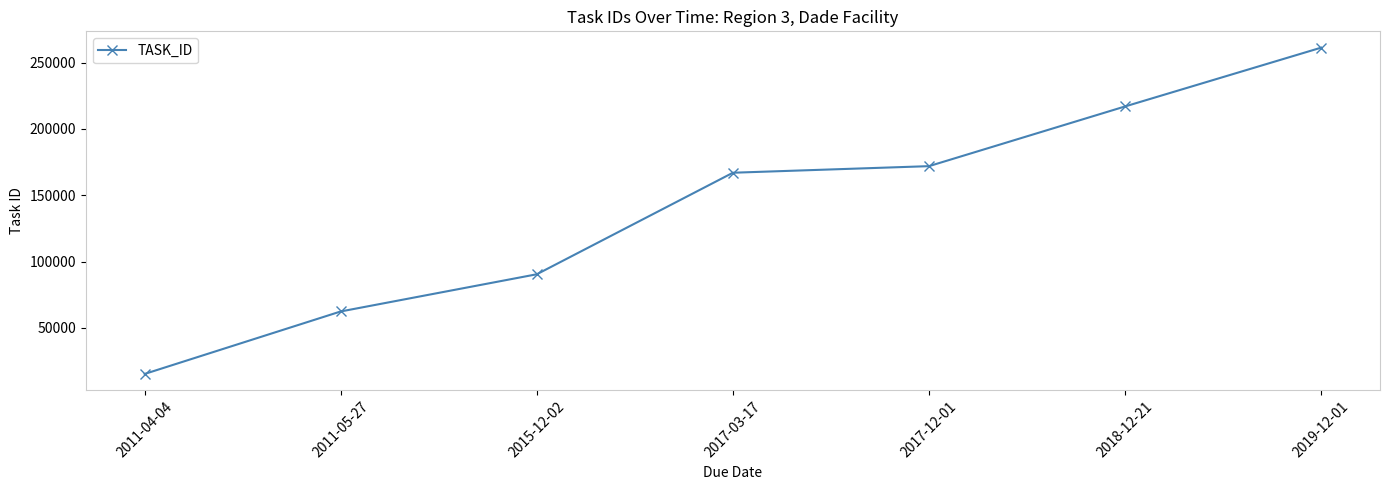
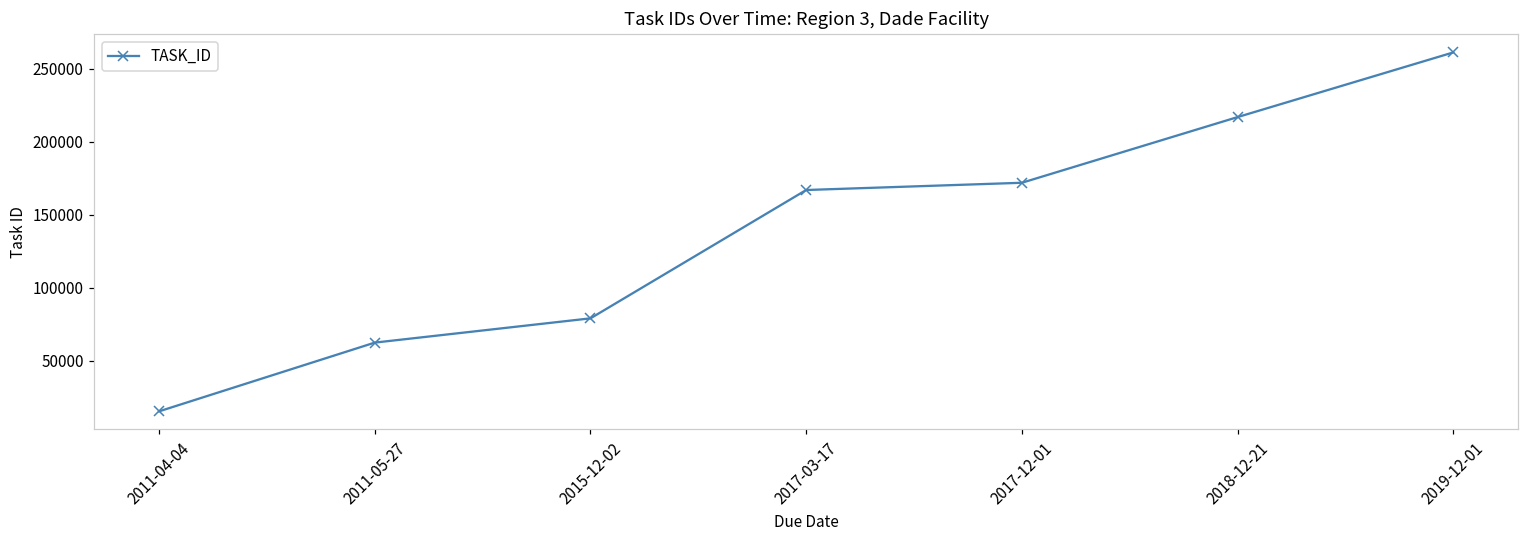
  {
    "2011-04-04": 15000,
    "2011-05-27": 62000,
-   "2015-12-02": 90000,
+   "2015-12-02": 79000,
    "2017-03-17": 167000,
    "2017-12-01": 172000,
    "2018-12-21": 217000,
    "2019-12-01": 261000
  }
